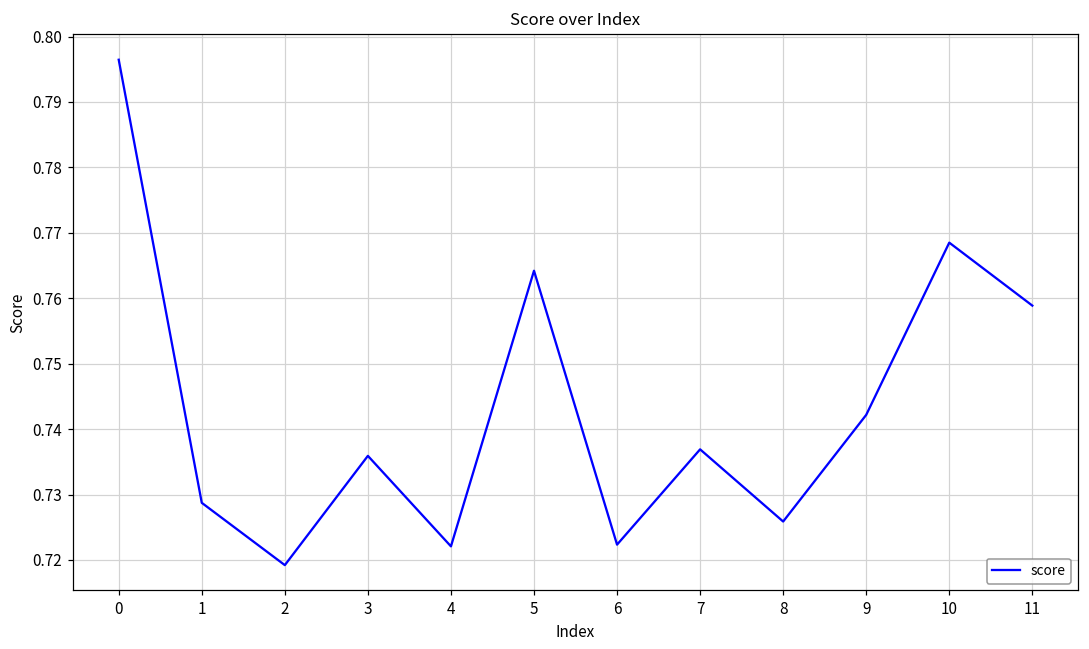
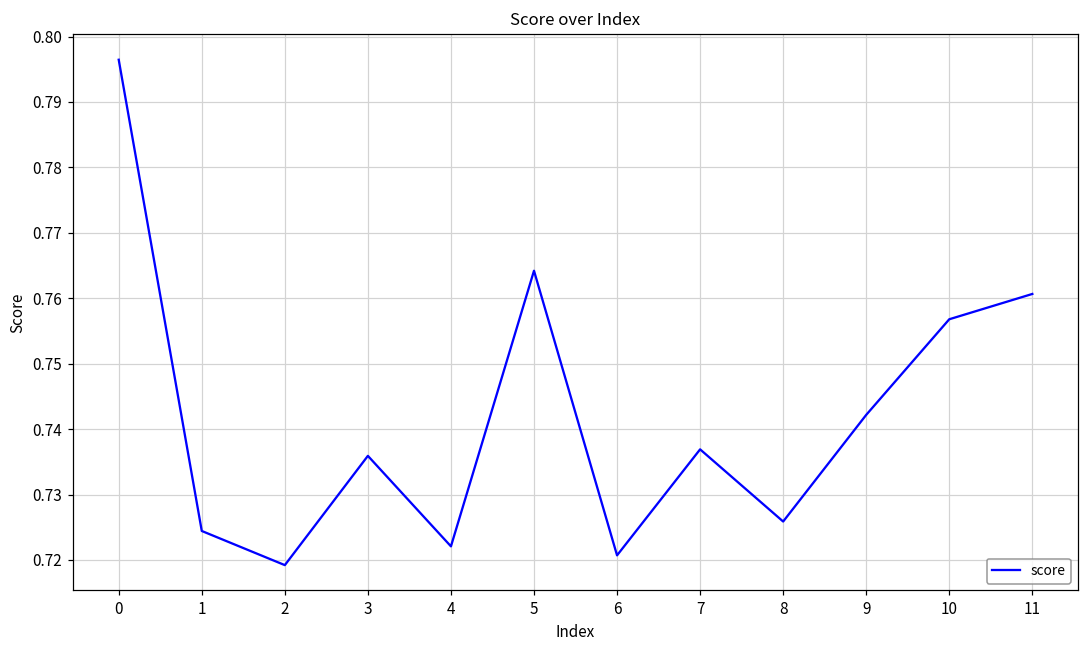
  {
    "0": 0.796,
-   "1": 0.729,
+   "1": 0.724,
    "2": 0.719,
    "3": 0.736,
    "4": 0.722,
    "5": 0.764,
-   "6": 0.722,
+   "6": 0.721,
    "7": 0.737,
    "8": 0.726,
    "9": 0.742,
-   "10": 0.768,
-   "11": 0.759
+   "10": 0.757,
+   "11": 0.761
  }
